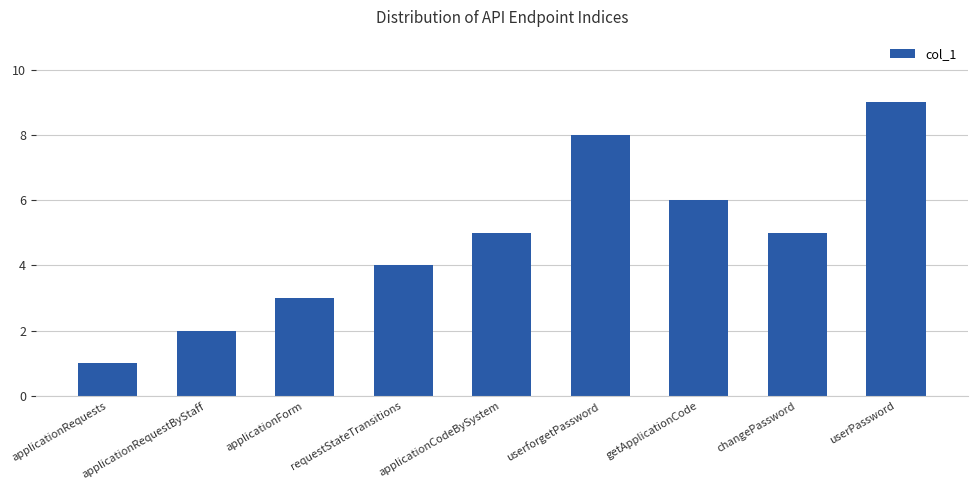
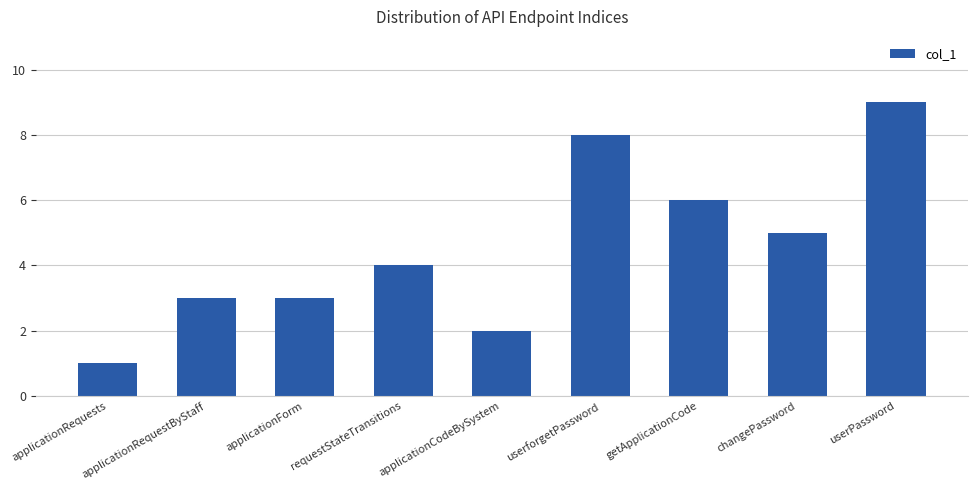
  {
    "applicationRequests": 1,
-   "applicationRequestByStaff": 2,
+   "applicationRequestByStaff": 3,
    "applicationForm": 3,
    "requestStateTransitions": 4,
-   "applicationCodeBySystem": 5,
+   "applicationCodeBySystem": 2,
    "userforgetPassword": 8,
    "getApplicationCode": 6,
    "changePassword": 5,
    "userPassword": 9
  }
